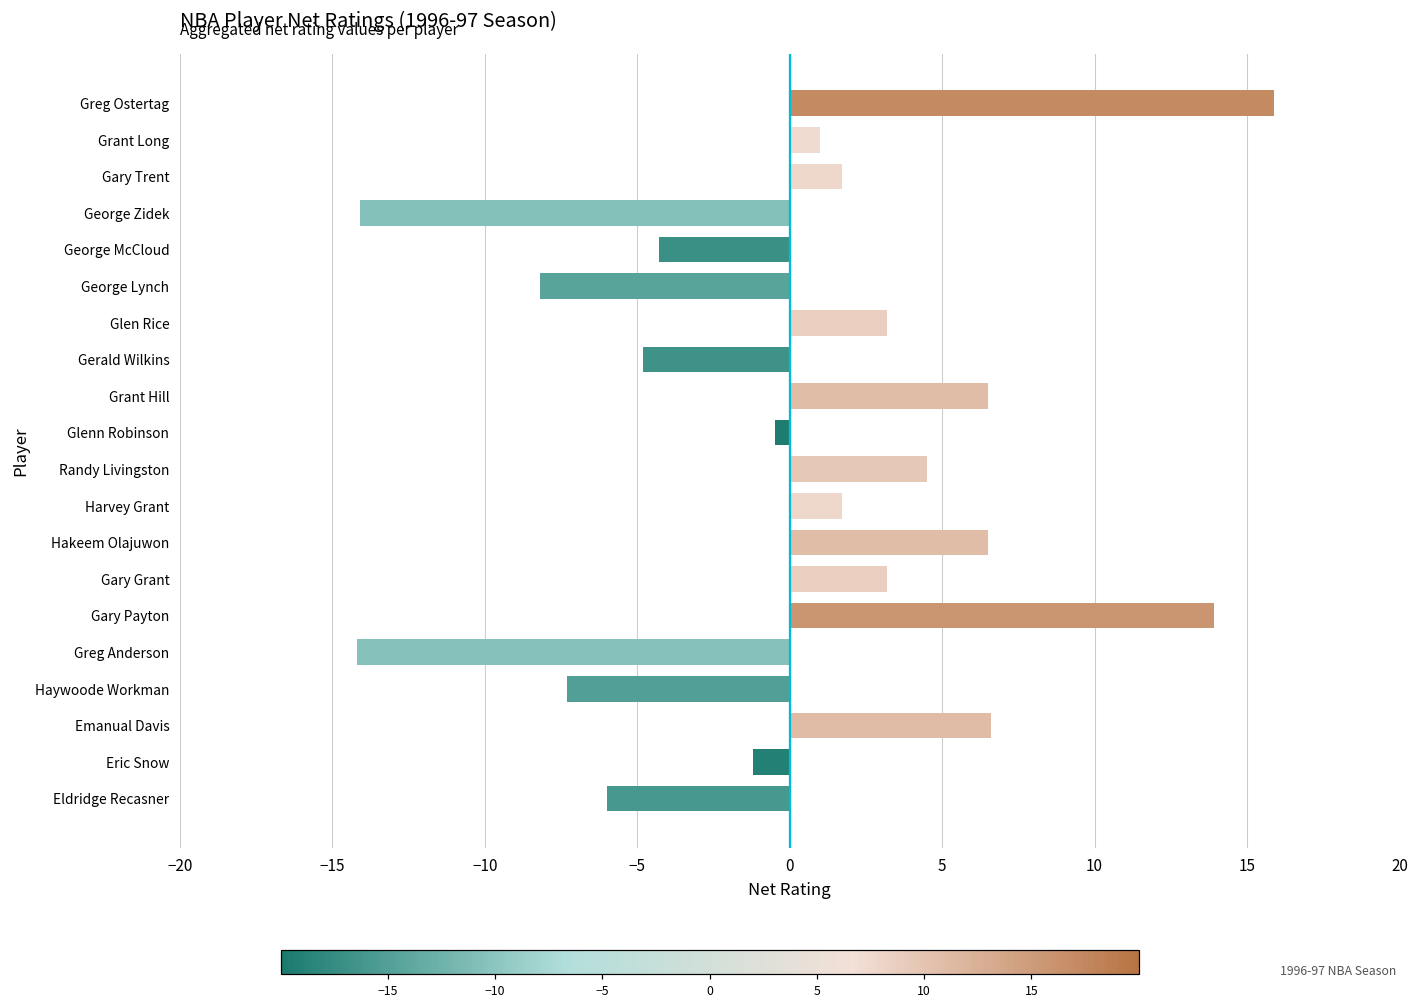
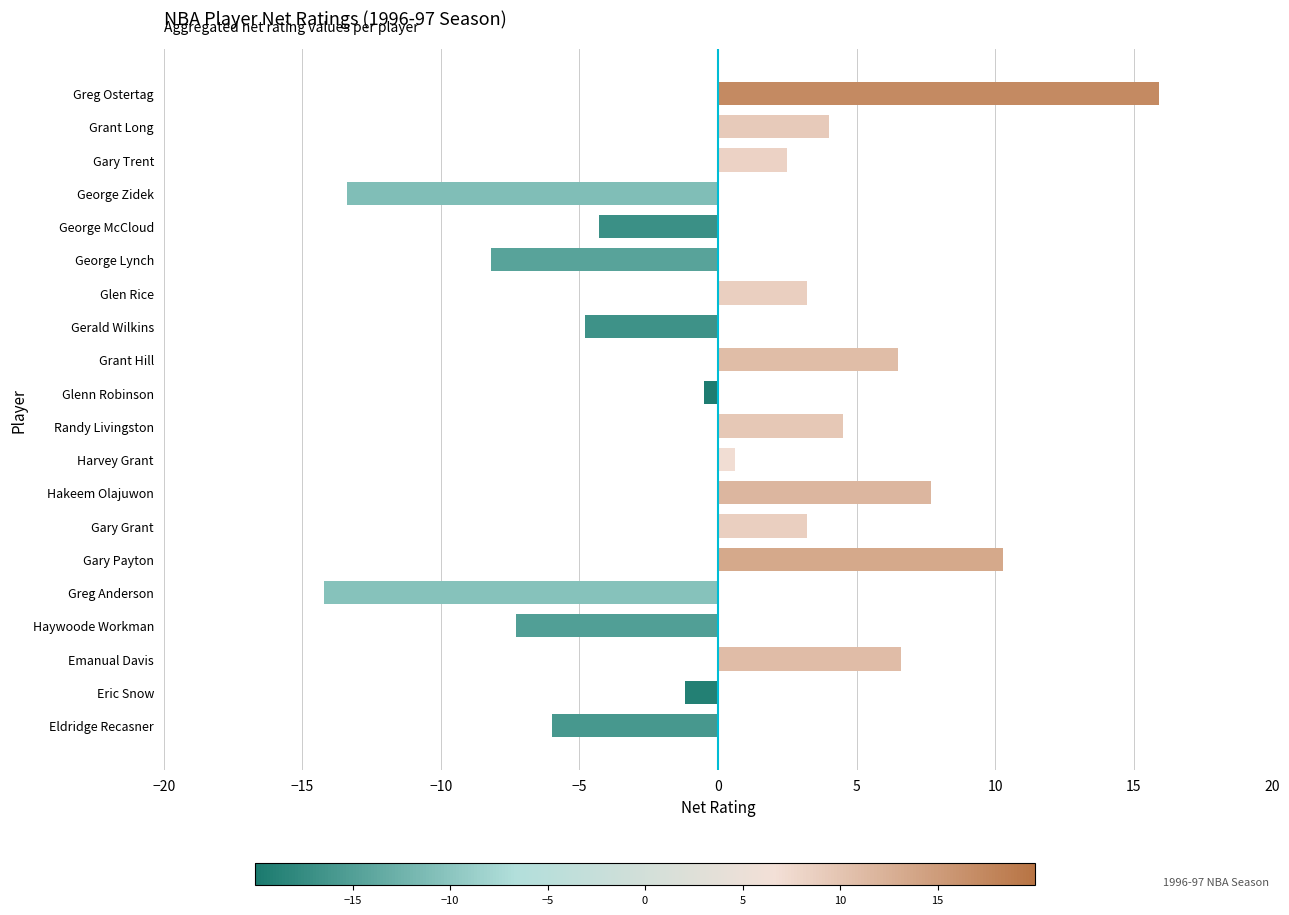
  {
    "Greg Ostertag": 15.9,
-   "Grant Long": 1,
-   "Gary Trent": 1.7,
-   "George Zidek": -14.1,
+   "Grant Long": 4,
+   "Gary Trent": 2.5,
+   "George Zidek": -13.4,
    "George McCloud": -4.3,
    "George Lynch": -8.2,
    "Glen Rice": 3.2,
    "Gerald Wilkins": -4.8,
    "Grant Hill": 6.5,
    "Glenn Robinson": -0.5,
    "Randy Livingston": 4.5,
-   "Harvey Grant": 1.7,
-   "Hakeem Olajuwon": 6.5,
+   "Harvey Grant": 0.6,
+   "Hakeem Olajuwon": 7.7,
    "Gary Grant": 3.2,
-   "Gary Payton": 13.9,
+   "Gary Payton": 10.3,
    "Greg Anderson": -14.2,
    "Haywoode Workman": -7.3,
    "Emanual Davis": 6.6,
    "Eric Snow": -1.2,
    "Eldridge Recasner": -6.0
  }
